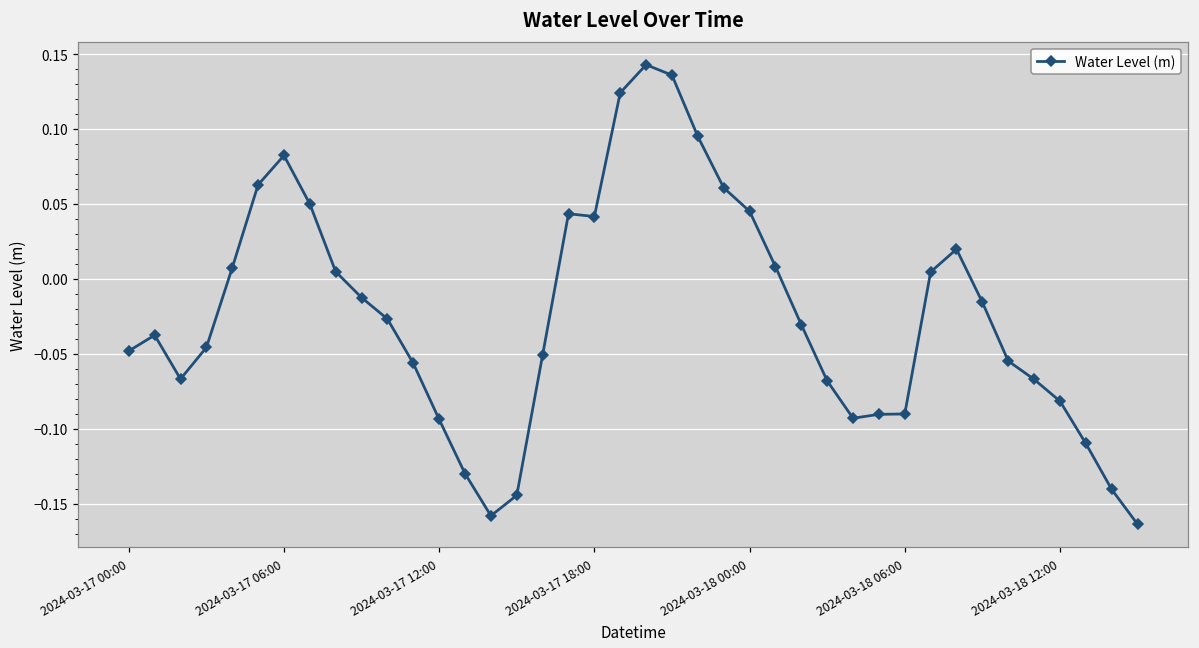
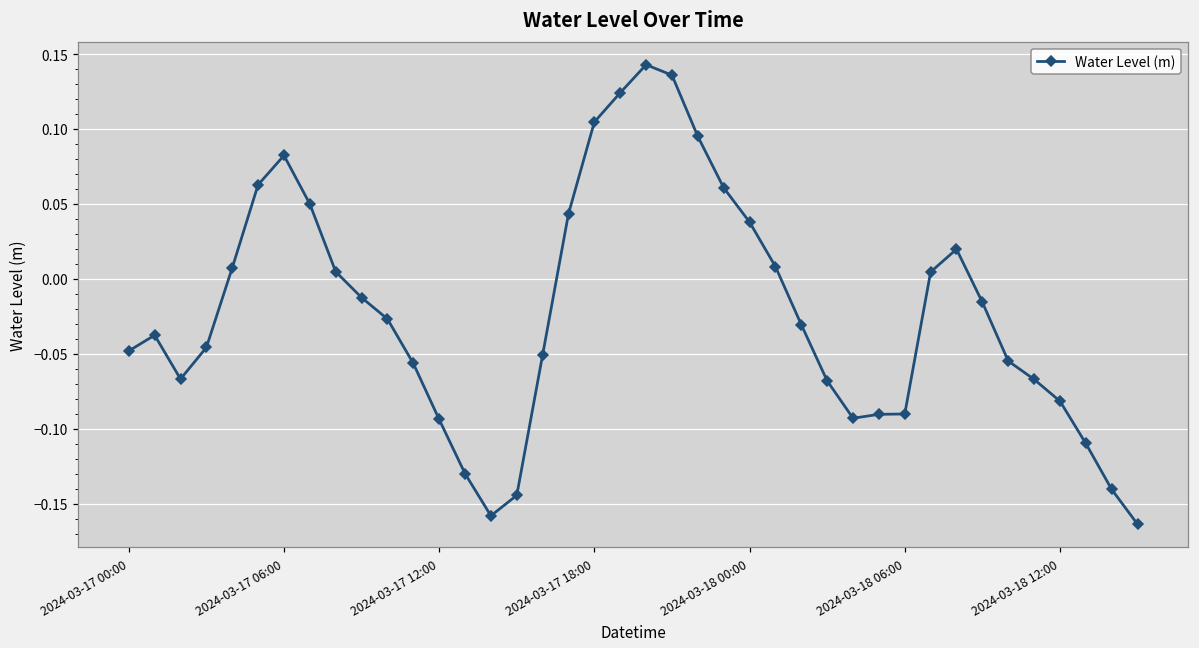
  {
    "2024-03-17 00:00": -0.048,
    "2024-03-17 06:00": 0.082,
    "2024-03-17 12:00": -0.094,
-   "2024-03-17 18:00": 0.042,
-   "2024-03-18 00:00": 0.045,
+   "2024-03-17 18:00": 0.105,
+   "2024-03-18 00:00": 0.038,
    "2024-03-18 06:00": -0.090,
    "2024-03-18 12:00": -0.082
  }
